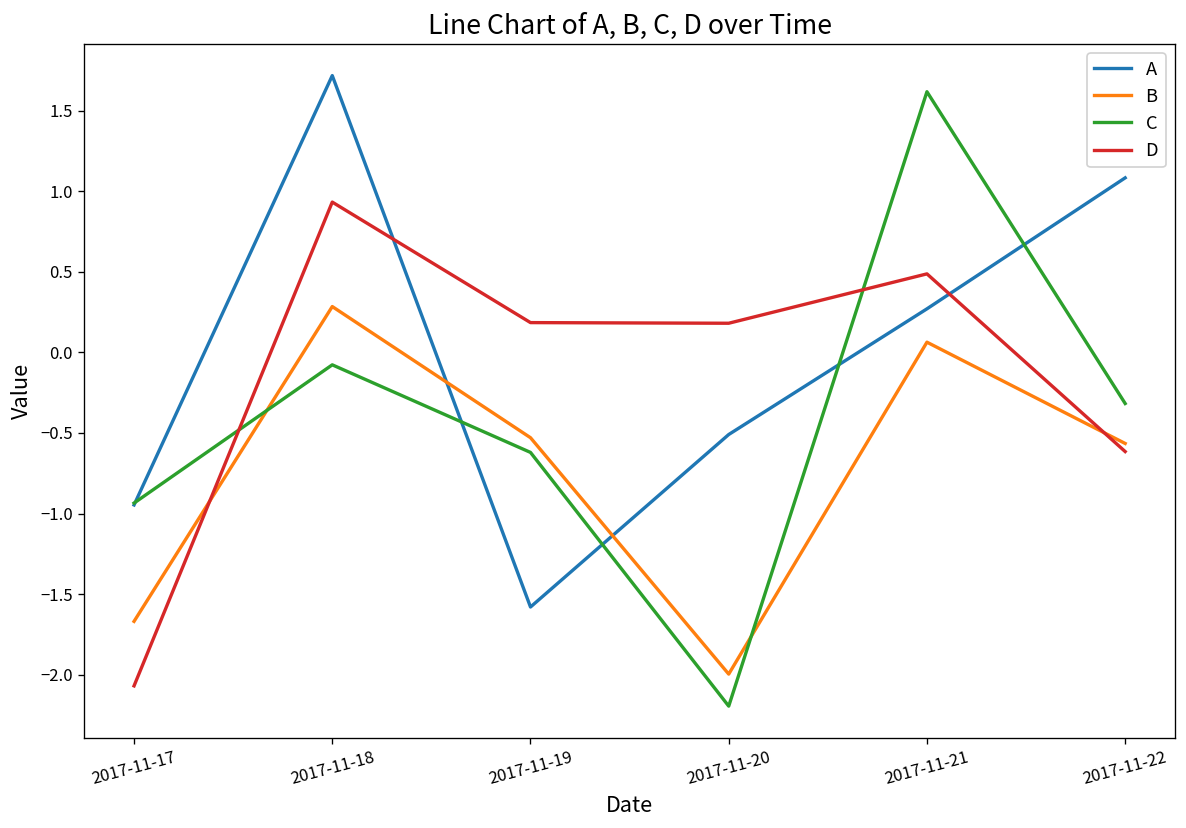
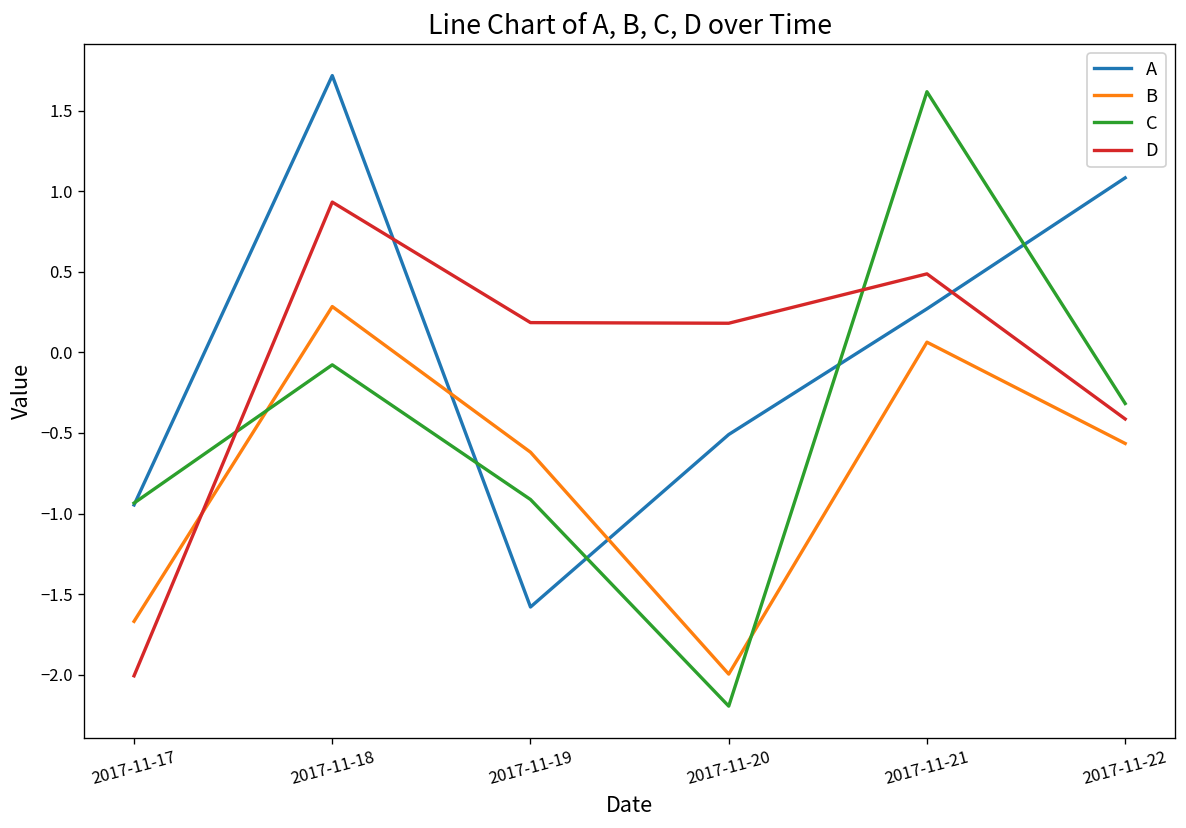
  {
    "A": {
      "2017-11-18": 1.72,
      "2017-11-19": -1.58,
      "2017-11-20": -0.51,
      "2017-11-21": 0.27,
      "2017-11-22": 1.08
    },
    "B": {
      "2017-11-17": -1.67,
      "2017-11-18": 0.29,
-     "2017-11-19": -0.53,
+     "2017-11-19": -0.62,
      "2017-11-20": -2.00,
      "2017-11-21": 0.06,
      "2017-11-22": -0.57
    },
    "C": {
      "2017-11-18": -0.08,
-     "2017-11-19": -0.62,
+     "2017-11-19": -0.91,
      "2017-11-20": -2.20,
      "2017-11-21": 1.62,
      "2017-11-22": -0.32
    },
    "D": {
-     "2017-11-17": -2.07,
+     "2017-11-17": -2.01,
      "2017-11-18": 0.93,
      "2017-11-19": 0.19,
      "2017-11-20": 0.18,
      "2017-11-21": 0.49,
-     "2017-11-22": -0.62
+     "2017-11-22": -0.41
    }
  }
